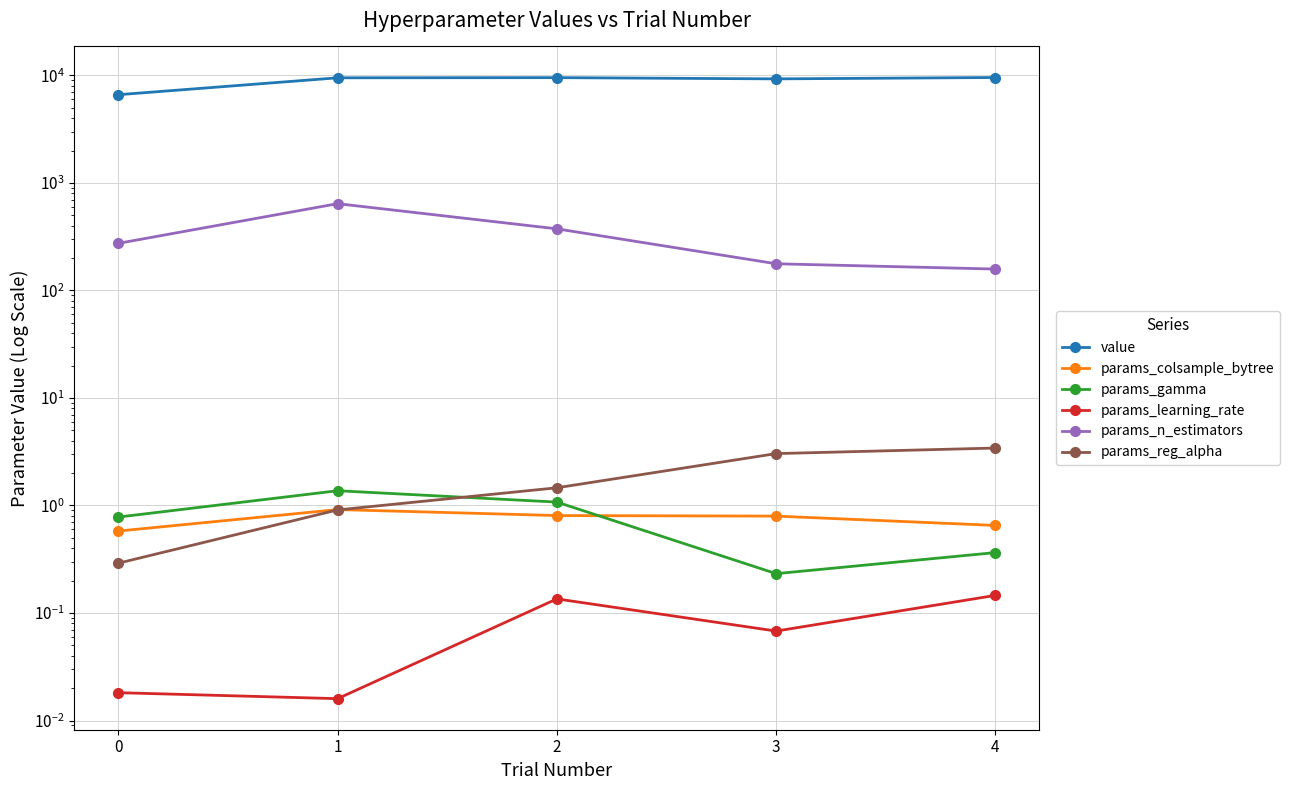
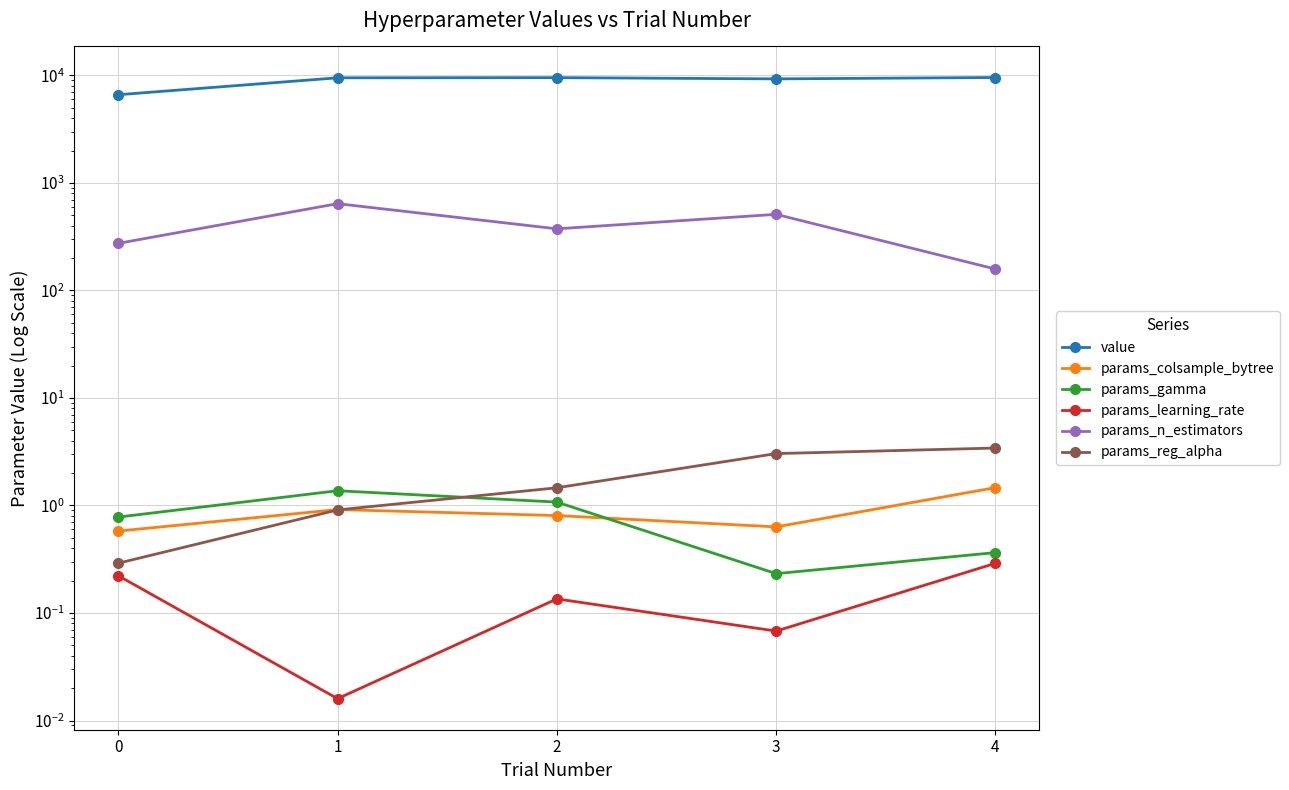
  {
    "value": {
      "0": 7000,
      "1": 9000,
      "2": 10000,
      "3": 9000,
      "4": 10000
    },
    "params_colsample_bytree": {
      "0": 0.6,
      "2": 0.8,
-     "3": 0.8,
-     "4": 0.7
+     "3": 0.6,
+     "4": 1.5
    },
    "params_gamma": {
      "0": 0.8,
      "1": 1.4,
      "2": 1.1,
      "3": 0.23,
      "4": 0.36
    },
    "params_learning_rate": {
-     "0": 0.018,
+     "0": 0.22,
      "1": 0.016,
      "2": 0.14,
      "3": 0.07,
-     "4": 0.15
+     "4": 0.29
    },
    "params_n_estimators": {
      "0": 270,
      "1": 600,
      "2": 370,
-     "3": 180,
+     "3": 500,
      "4": 160
    },
    "params_reg_alpha": {
      "0": 0.29,
      "2": 1.5,
      "3": 3.0,
      "4": 3.4
    }
  }
